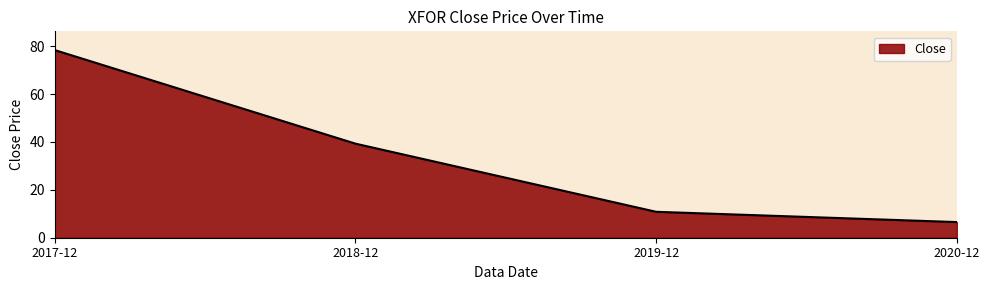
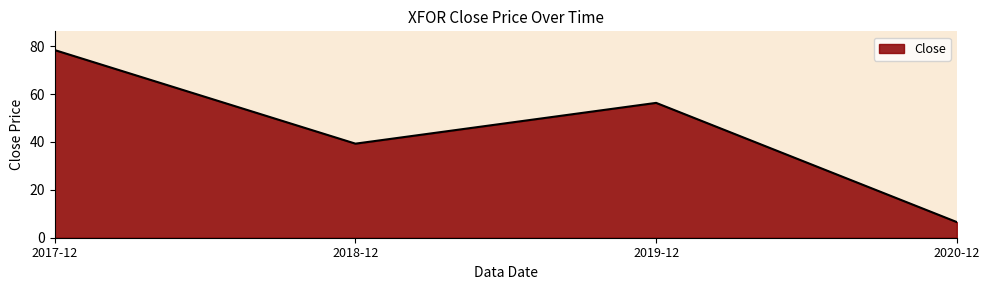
  {
    "2017-12": 78,
    "2018-12": 39,
-   "2019-12": 11,
+   "2019-12": 56,
    "2020-12": 7
  }
